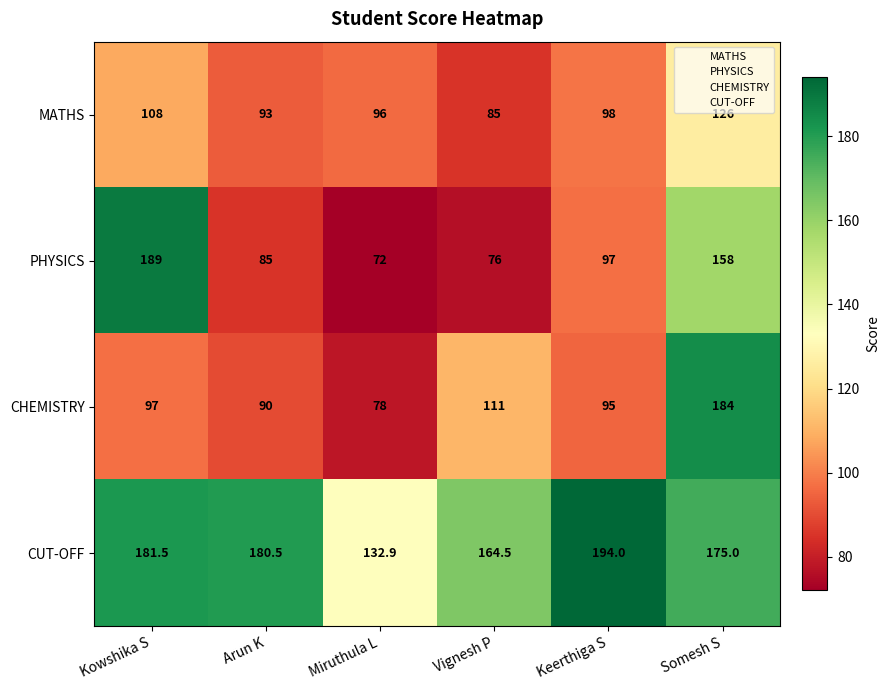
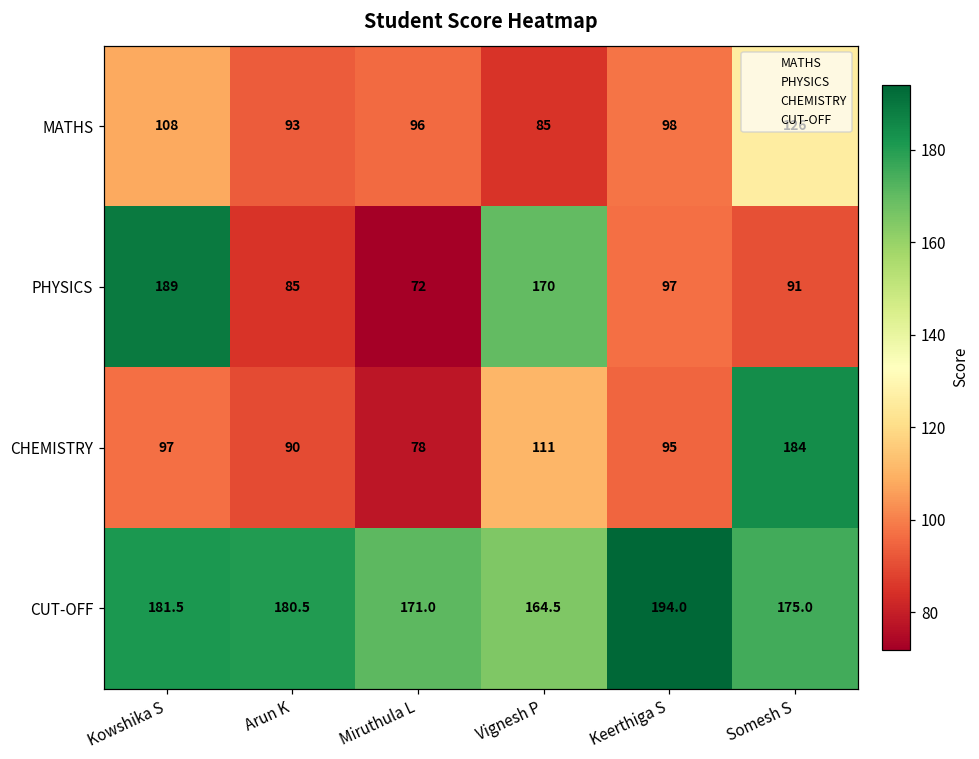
  {
    "MATHS": {
      "Kowshika S": 108,
      "Arun K": 93,
      "Miruthula L": 96,
      "Vignesh P": 85,
      "Keerthiga S": 98
    },
    "PHYSICS": {
      "Kowshika S": 189,
      "Arun K": 85,
      "Miruthula L": 72,
-     "Vignesh P": 76,
+     "Vignesh P": 170,
      "Keerthiga S": 97,
-     "Somesh S": 158
+     "Somesh S": 91
    },
    "CHEMISTRY": {
      "Kowshika S": 97,
      "Arun K": 90,
      "Miruthula L": 78,
      "Vignesh P": 111,
      "Keerthiga S": 95,
      "Somesh S": 184
    },
    "CUT-OFF": {
      "Kowshika S": 181.5,
      "Arun K": 180.5,
-     "Miruthula L": 132.9,
+     "Miruthula L": 171.0,
      "Vignesh P": 164.5,
      "Keerthiga S": 194.0,
      "Somesh S": 175.0
    }
  }
